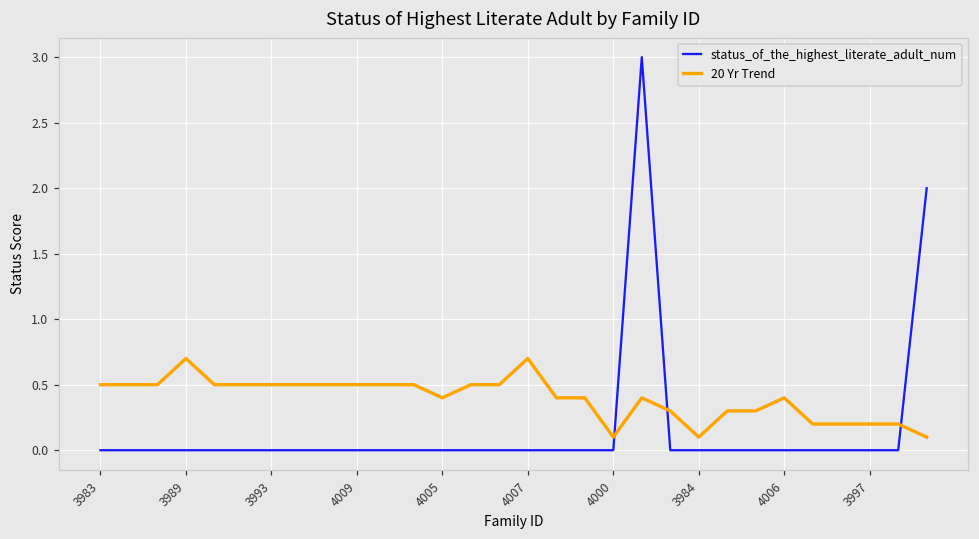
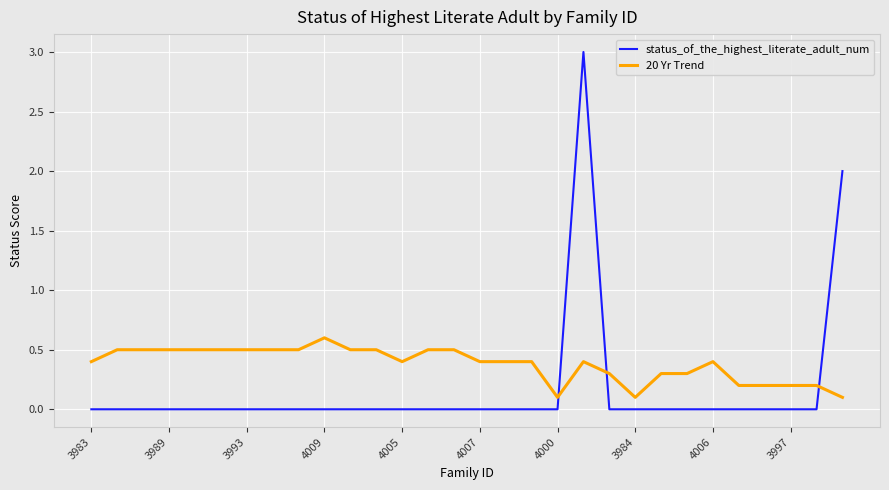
  {
    "status_of_the_highest_literate_adult_num": {
      "3983": 0.0,
      "3989": 0.0,
      "3993": 0.0,
      "4009": 0.0,
      "4005": 0.0,
      "4007": 0.0,
      "4000": 0.0,
      "3984": 0.0,
      "4006": 0.0,
      "3997": 0.0
    },
    "20 Yr Trend": {
-     "3983": 0.5,
-     "3989": 0.7,
+     "3983": 0.4,
+     "3989": 0.5,
      "3993": 0.5,
-     "4009": 0.5,
+     "4009": 0.6,
      "4005": 0.4,
-     "4007": 0.7,
+     "4007": 0.4,
      "4000": 0.1,
      "3984": 0.1,
      "4006": 0.4,
      "3997": 0.2
    }
  }
